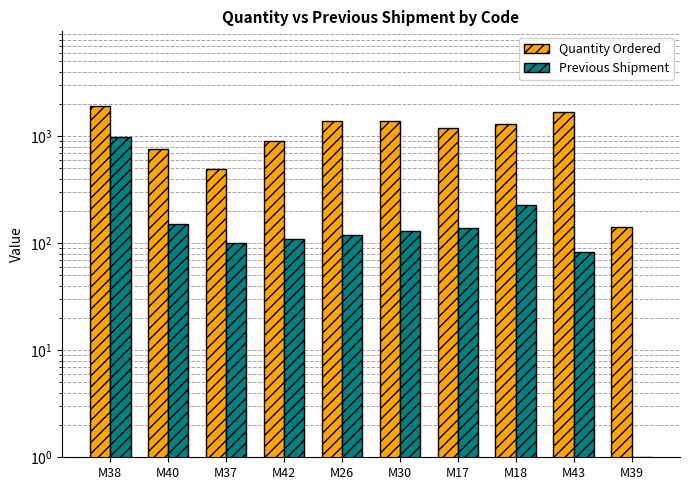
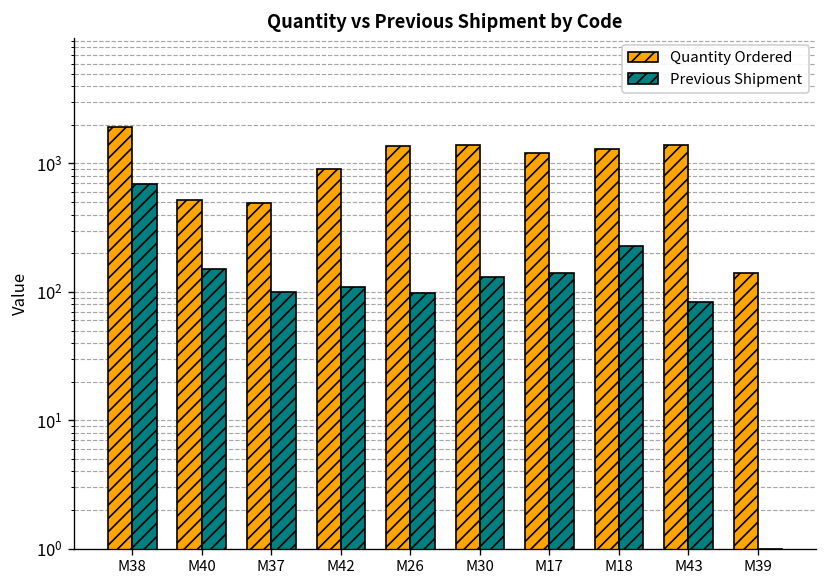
  {
    "Quantity Ordered": {
      "M38": 1900,
-     "M40": 800,
+     "M40": 500,
      "M37": 500,
      "M42": 900,
      "M26": 1400,
      "M30": 1400,
      "M17": 1200,
      "M18": 1300,
-     "M43": 1700,
+     "M43": 1400,
      "M39": 140
    },
    "Previous Shipment": {
-     "M38": 1000,
+     "M38": 700,
      "M40": 150,
      "M37": 100,
      "M42": 110,
-     "M26": 120,
+     "M26": 100,
      "M30": 130,
      "M17": 140,
      "M18": 230,
      "M43": 80,
      "M39": 1
    }
  }
